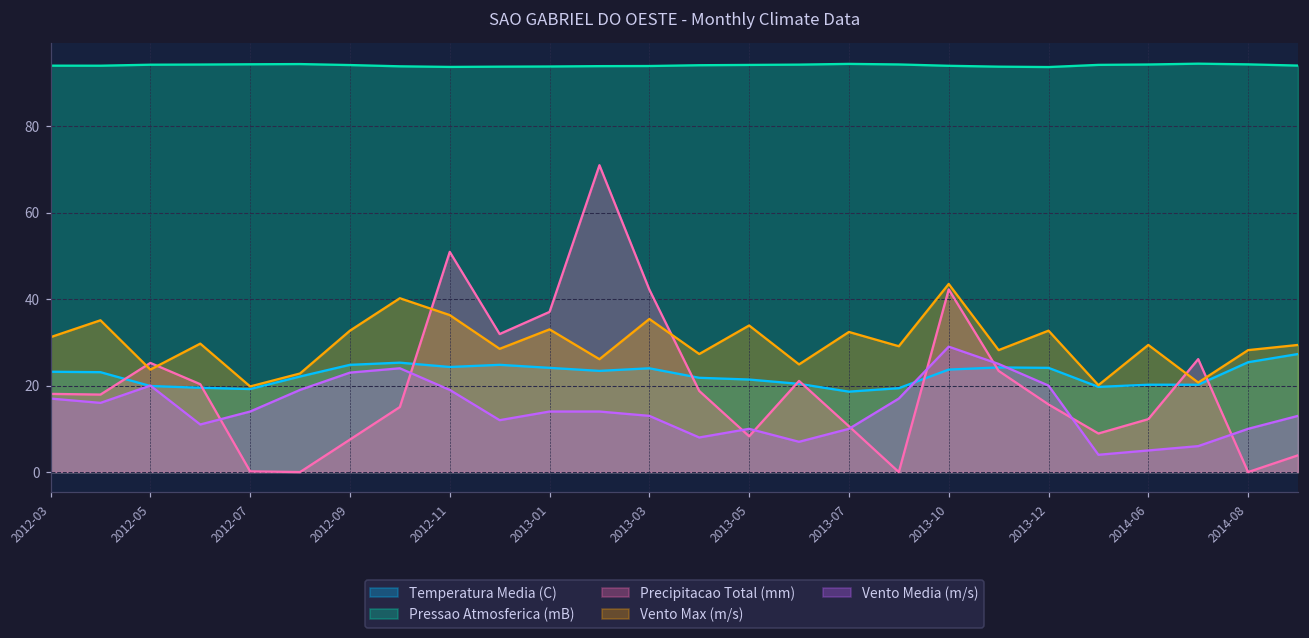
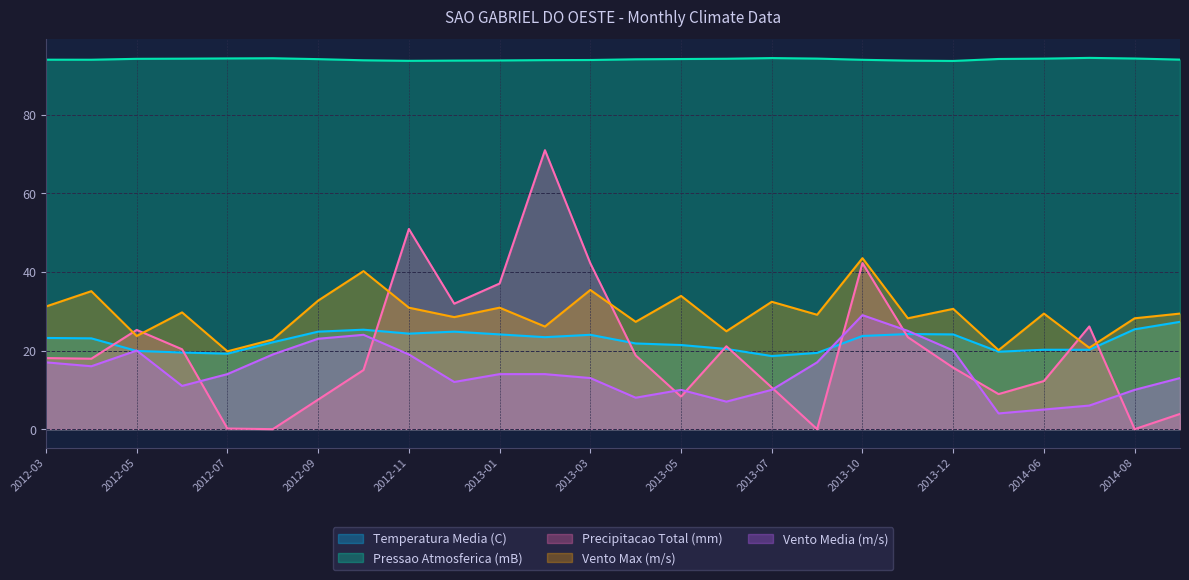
  {
    "Vento Max (m/s)": {
      "2012-03": 31,
      "2012-05": 24,
      "2012-09": 33,
-     "2012-11": 36,
-     "2013-01": 33,
+     "2012-11": 31,
+     "2013-01": 31,
      "2013-03": 35,
      "2013-05": 34,
      "2013-07": 32,
      "2013-10": 44,
-     "2013-12": 33,
+     "2013-12": 31,
      "2014-06": 29,
      "2014-08": 28
    }
  }
